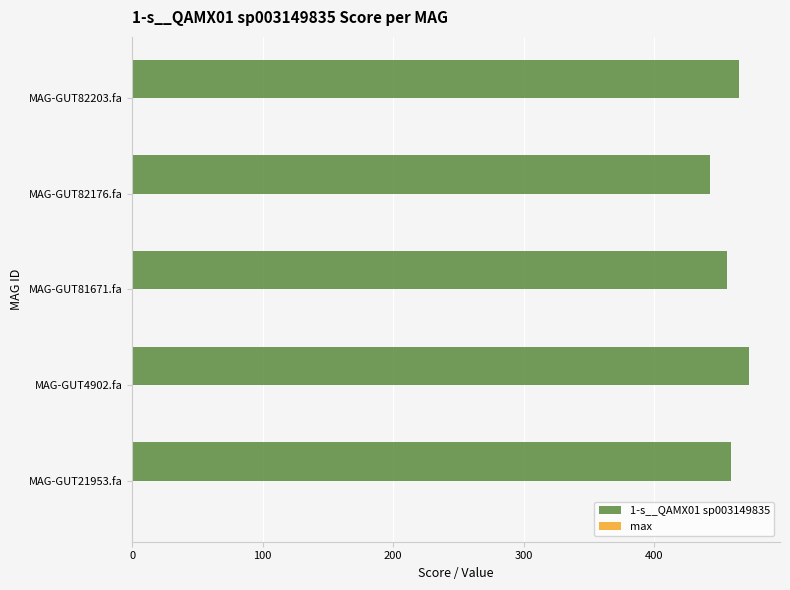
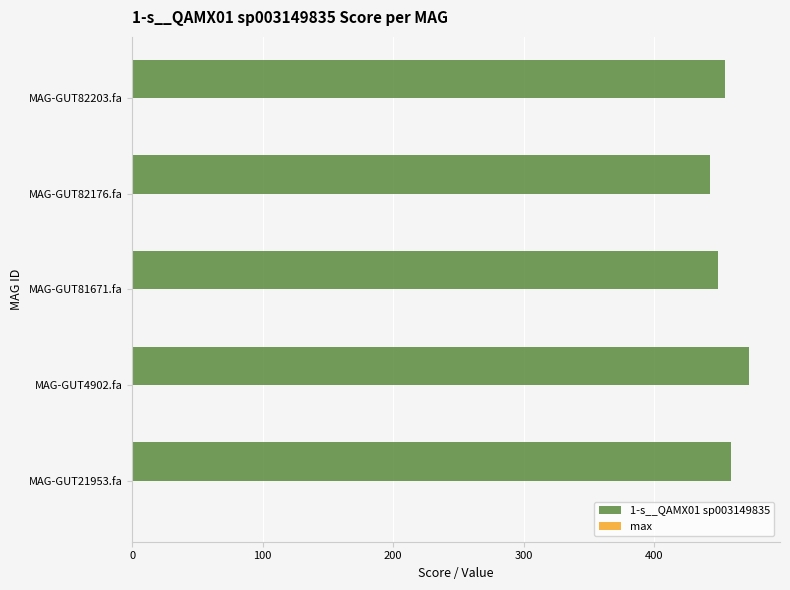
  {
    "1-s__QAMX01 sp003149835": {
-     "MAG-GUT82203.fa": 465,
+     "MAG-GUT82203.fa": 454,
      "MAG-GUT82176.fa": 442,
-     "MAG-GUT81671.fa": 456,
+     "MAG-GUT81671.fa": 449,
      "MAG-GUT4902.fa": 473,
      "MAG-GUT21953.fa": 459
    }
  }
